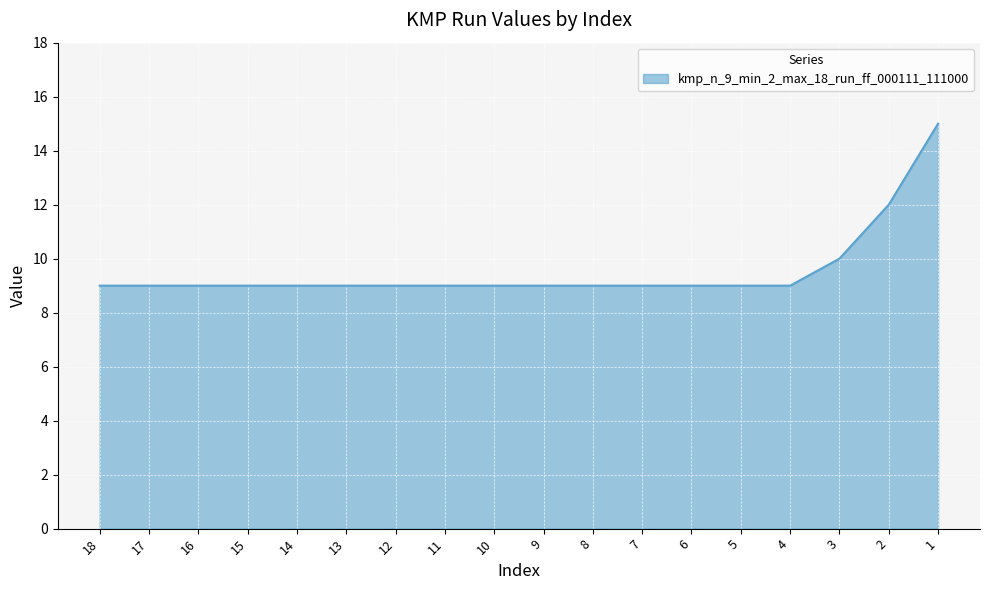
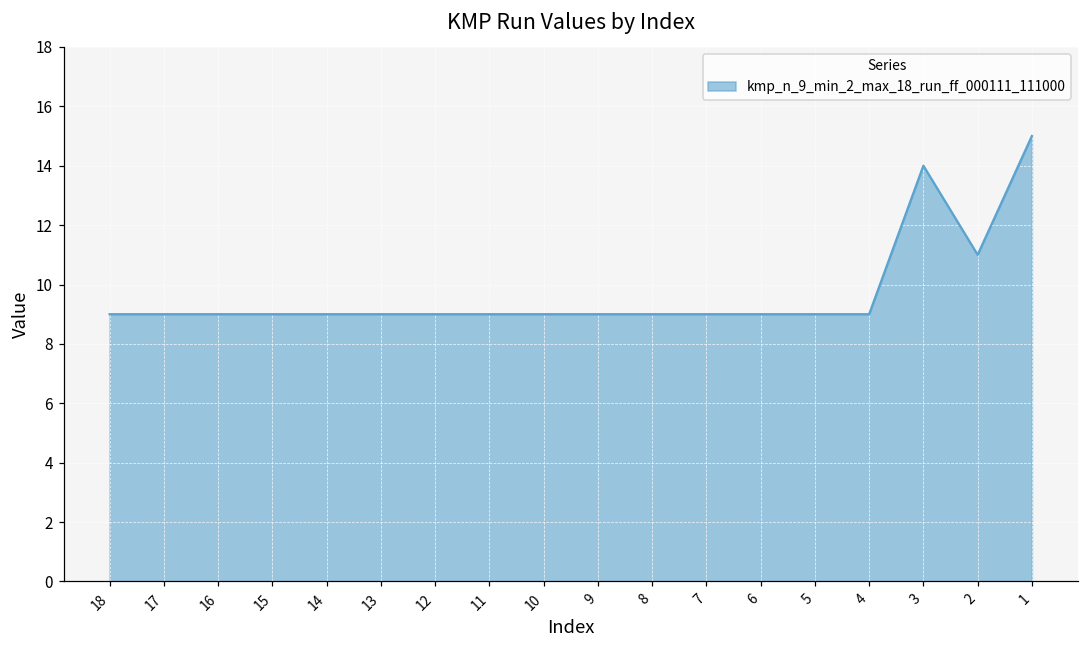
  {
    "18": 9,
    "17": 9,
    "16": 9,
    "15": 9,
    "14": 9,
    "13": 9,
    "12": 9,
    "11": 9,
    "10": 9,
    "9": 9,
    "8": 9,
    "7": 9,
    "6": 9,
    "5": 9,
    "4": 9,
-   "3": 10,
-   "2": 12,
+   "3": 14,
+   "2": 11,
    "1": 15
  }
